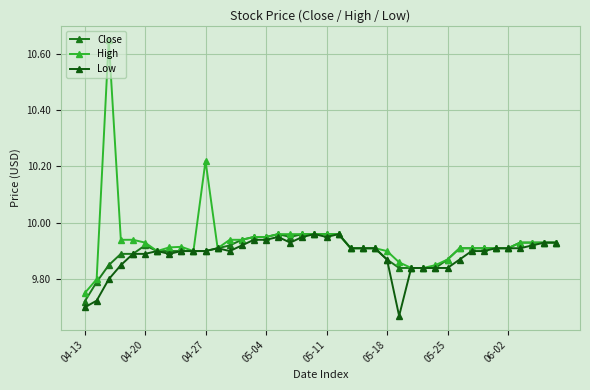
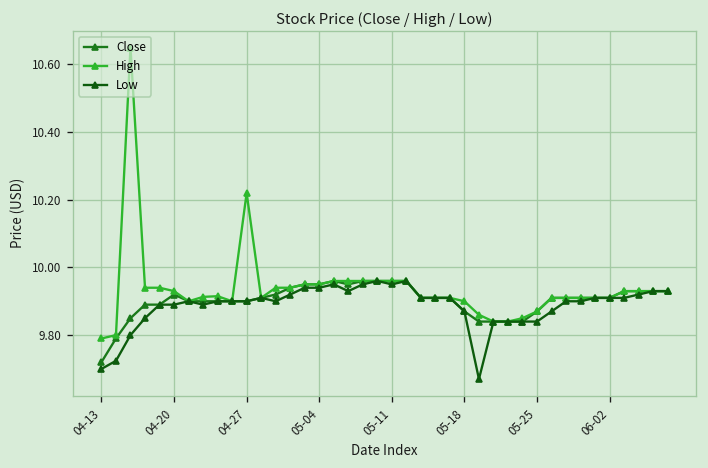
  {
    "High": {
-     "04-13": 9.75,
+     "04-13": 9.79,
      "04-20": 9.93,
      "04-27": 10.22,
      "05-18": 9.90
    }
  }
